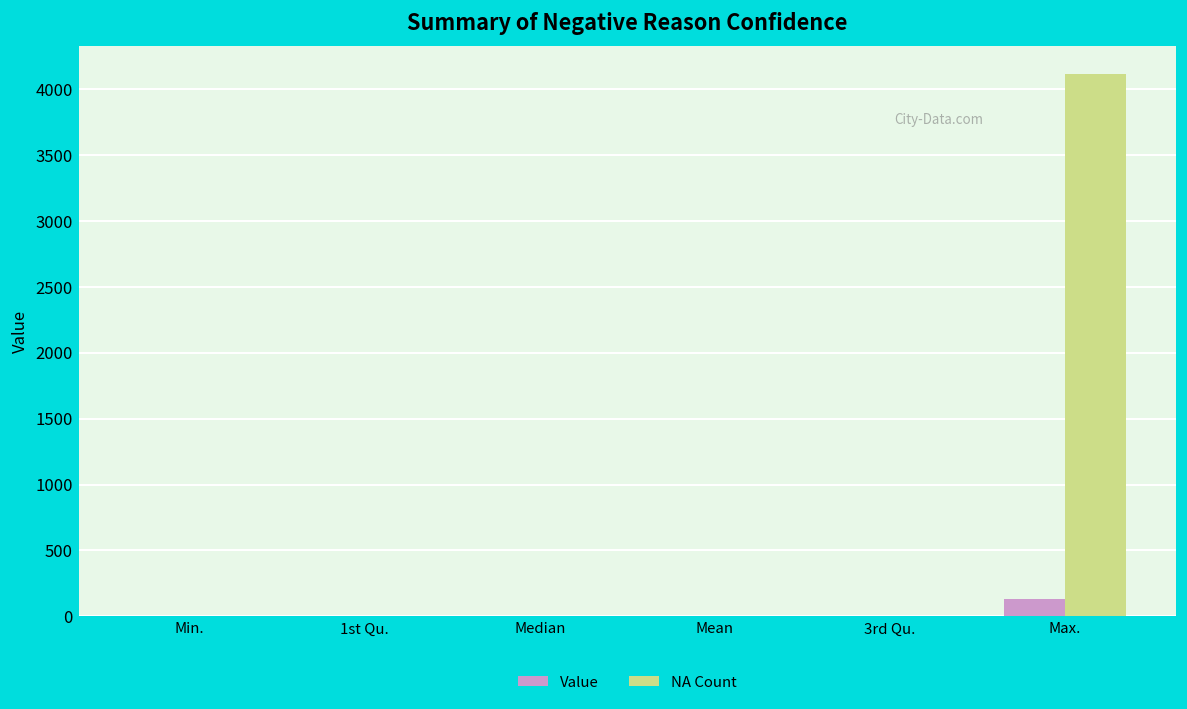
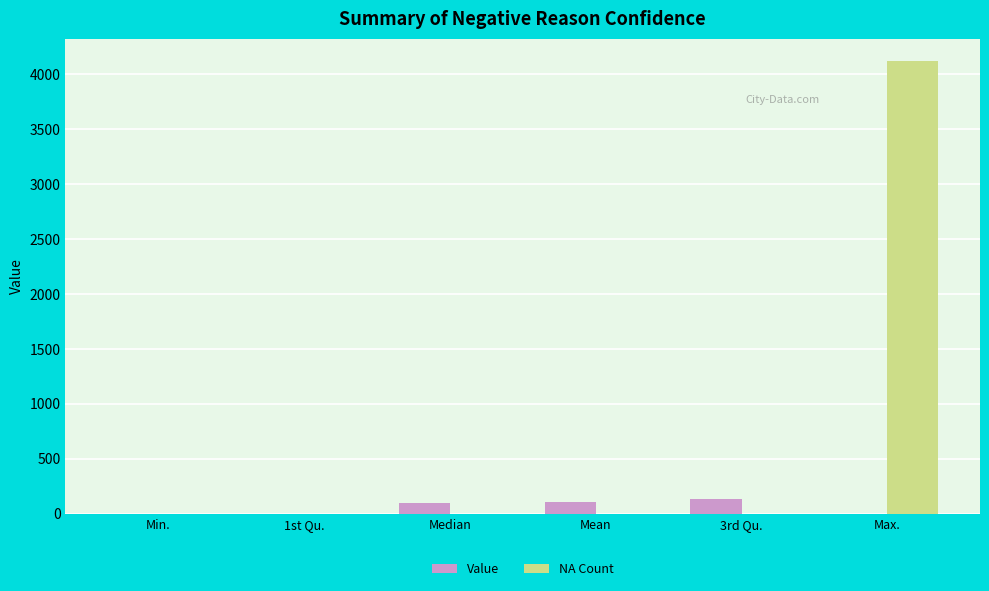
  {
    "Value": {
      "Min.": 0,
-     "Median": 0,
-     "Mean": 0,
-     "3rd Qu.": 0,
-     "Max.": 130
+     "Median": 90,
+     "Mean": 110,
+     "3rd Qu.": 140,
+     "Max.": 0
    },
    "NA Count": {
      "Min.": 0,
      "1st Qu.": 0,
      "Median": 0,
      "Mean": 0,
      "3rd Qu.": 0,
      "Max.": 4120
    }
  }
